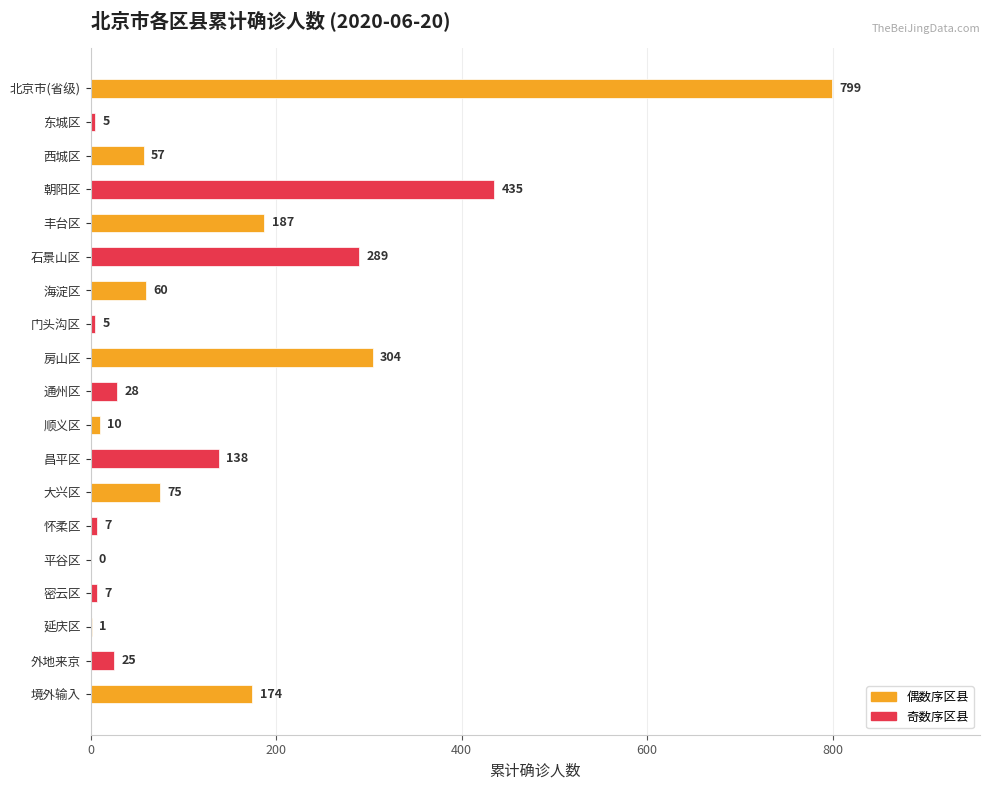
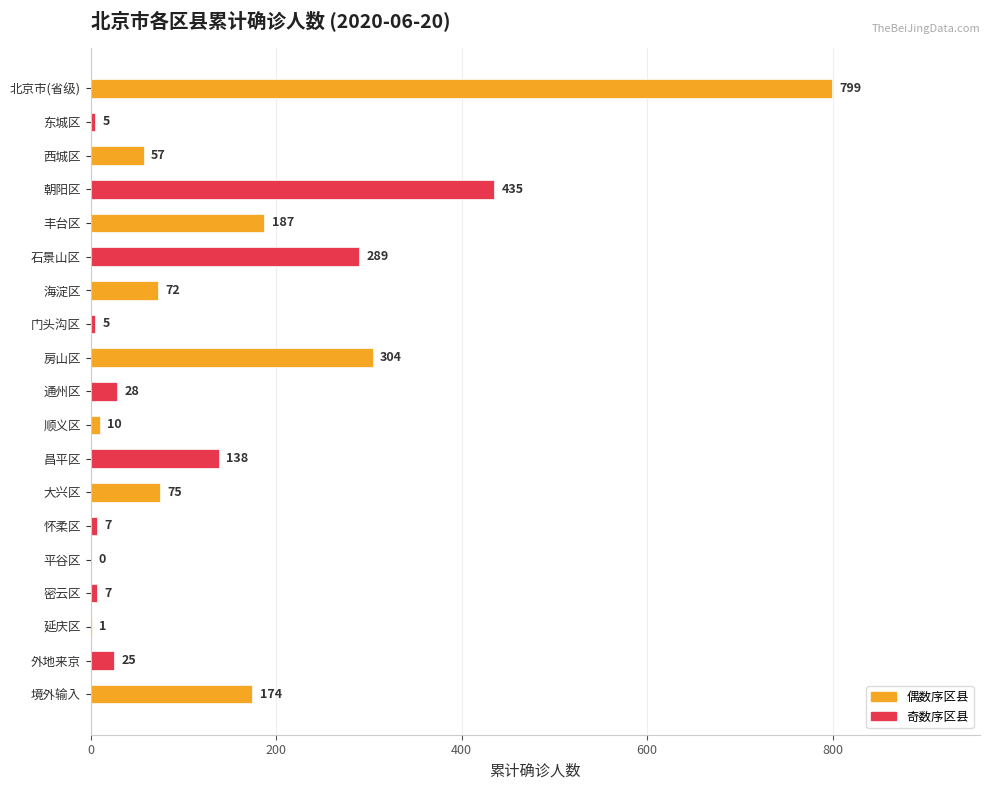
  {
    "北京市(省级)": 799,
    "东城区": 5,
    "西城区": 57,
    "朝阳区": 435,
    "丰台区": 187,
    "石景山区": 289,
-   "海淀区": 60,
+   "海淀区": 72,
    "门头沟区": 5,
    "房山区": 304,
    "通州区": 28,
    "顺义区": 10,
    "昌平区": 138,
    "大兴区": 75,
    "怀柔区": 7,
    "平谷区": 0,
    "密云区": 7,
    "延庆区": 1,
    "外地来京": 25,
    "境外输入": 174
  }
